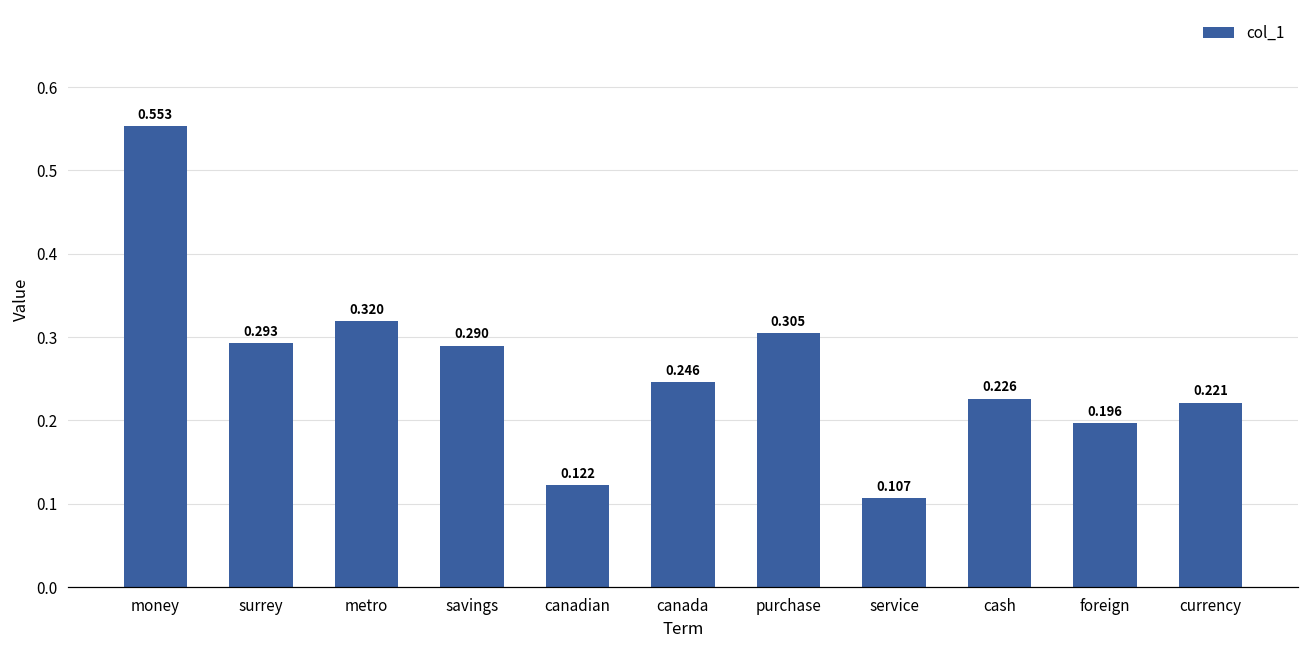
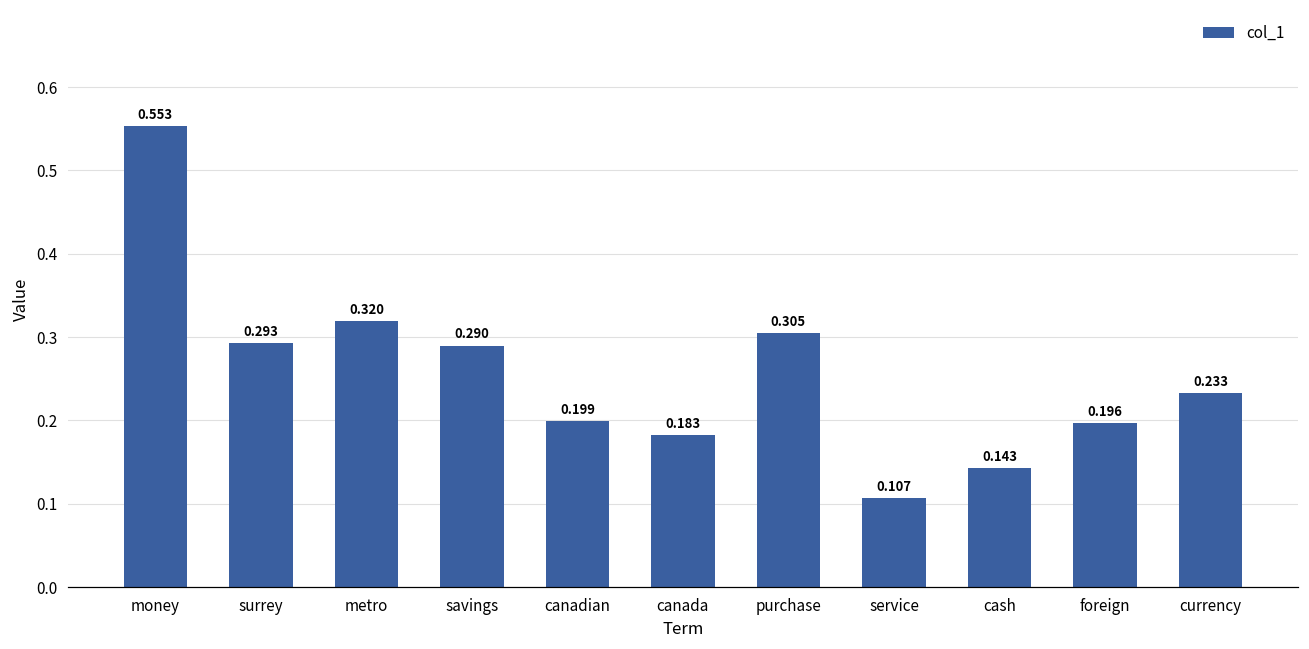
  {
    "money": 0.553,
    "surrey": 0.293,
    "metro": 0.320,
    "savings": 0.290,
-   "canadian": 0.122,
-   "canada": 0.246,
+   "canadian": 0.199,
+   "canada": 0.183,
    "purchase": 0.305,
    "service": 0.107,
-   "cash": 0.226,
+   "cash": 0.143,
    "foreign": 0.196,
-   "currency": 0.221
+   "currency": 0.233
  }
